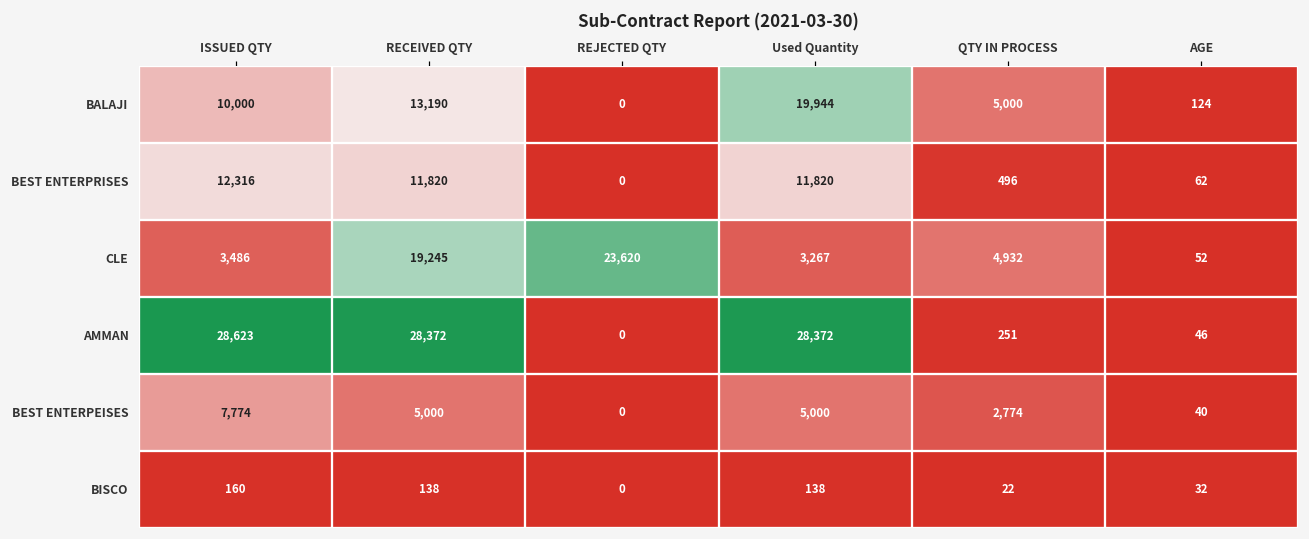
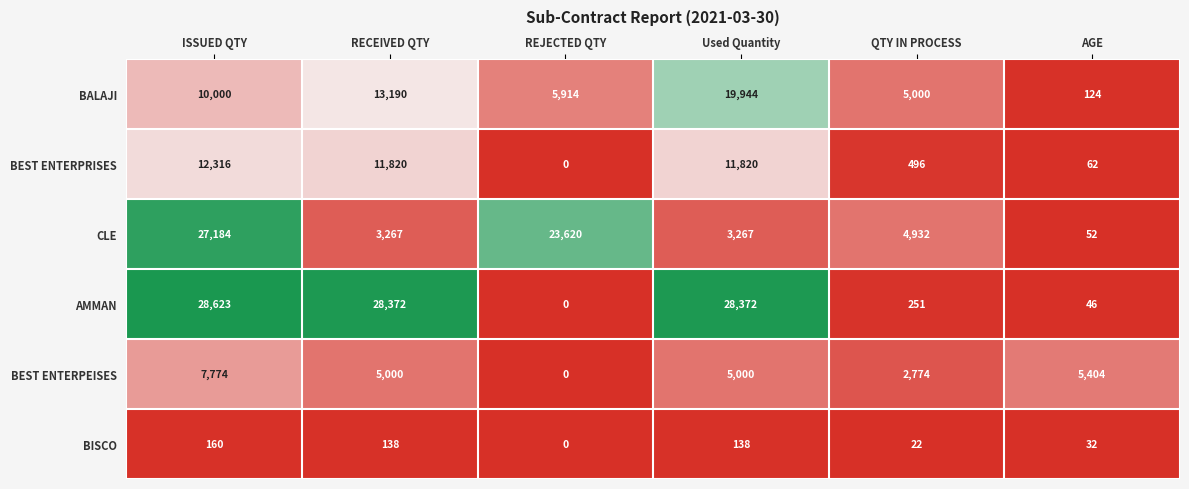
  {
    "BALAJI": {
      "ISSUED QTY": "10,000",
      "RECEIVED QTY": "13,190",
-     "REJECTED QTY": "0",
+     "REJECTED QTY": "5,914",
      "Used Quantity": "19,944",
      "QTY IN PROCESS": "5,000",
      "AGE": "124"
    },
    "BEST ENTERPRISES": {
      "ISSUED QTY": "12,316",
      "RECEIVED QTY": "11,820",
      "REJECTED QTY": "0",
      "Used Quantity": "11,820",
      "QTY IN PROCESS": "496",
      "AGE": "62"
    },
    "CLE": {
-     "ISSUED QTY": "3,486",
-     "RECEIVED QTY": "19,245",
+     "ISSUED QTY": "27,184",
+     "RECEIVED QTY": "3,267",
      "REJECTED QTY": "23,620",
      "Used Quantity": "3,267",
      "QTY IN PROCESS": "4,932",
      "AGE": "52"
    },
    "AMMAN": {
      "ISSUED QTY": "28,623",
      "RECEIVED QTY": "28,372",
      "REJECTED QTY": "0",
      "Used Quantity": "28,372",
      "QTY IN PROCESS": "251",
      "AGE": "46"
    },
    "BEST ENTERPEISES": {
      "ISSUED QTY": "7,774",
      "RECEIVED QTY": "5,000",
      "REJECTED QTY": "0",
      "Used Quantity": "5,000",
      "QTY IN PROCESS": "2,774",
-     "AGE": "40"
+     "AGE": "5,404"
    },
    "BISCO": {
      "ISSUED QTY": "160",
      "RECEIVED QTY": "138",
      "REJECTED QTY": "0",
      "Used Quantity": "138",
      "QTY IN PROCESS": "22",
      "AGE": "32"
    }
  }
